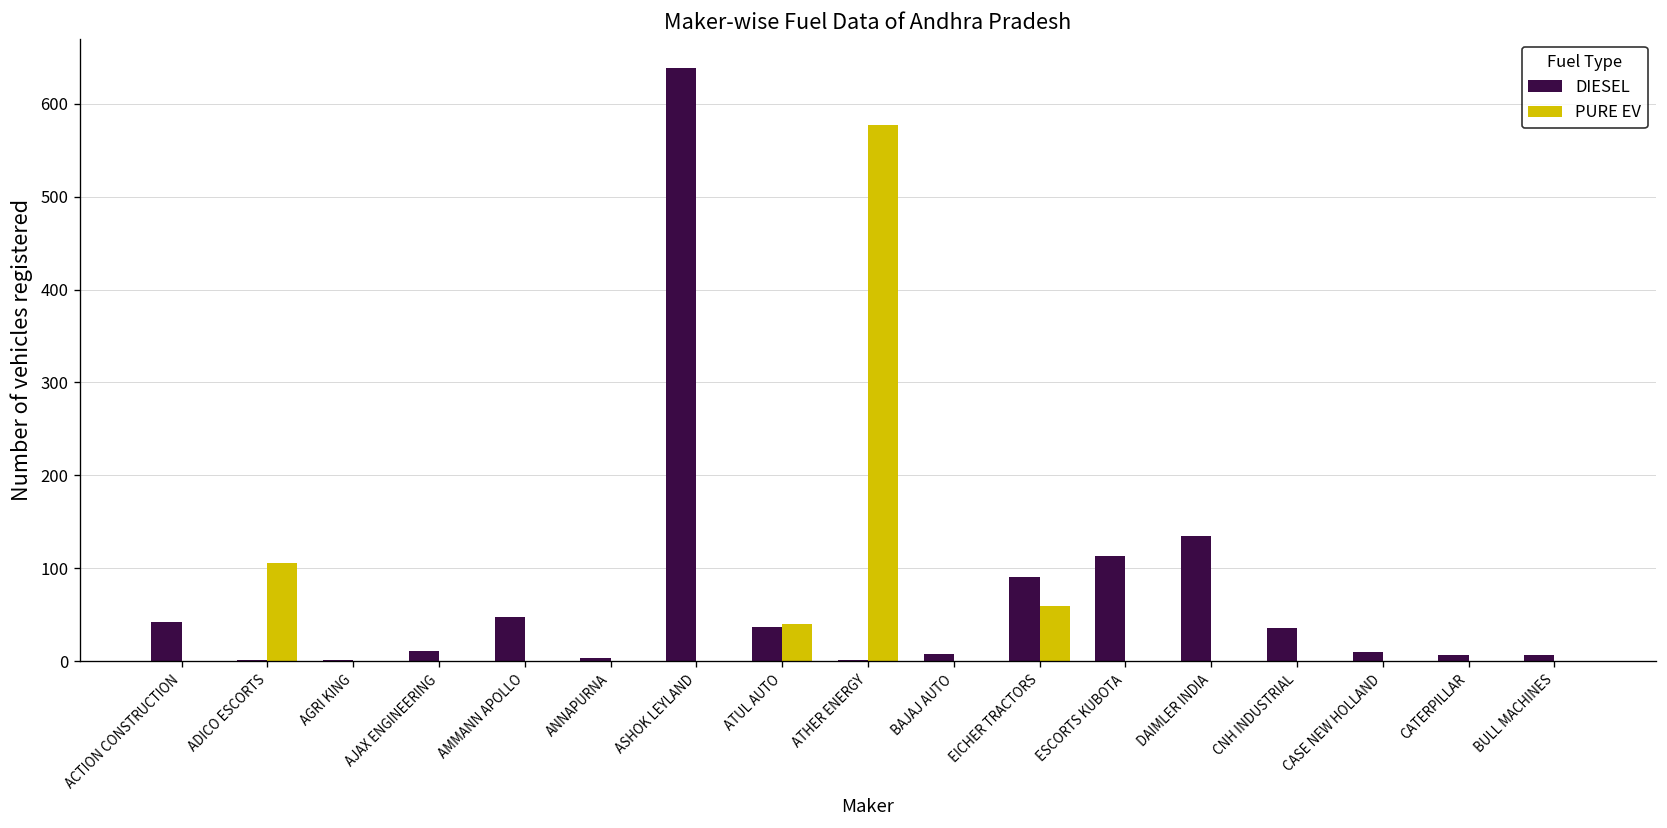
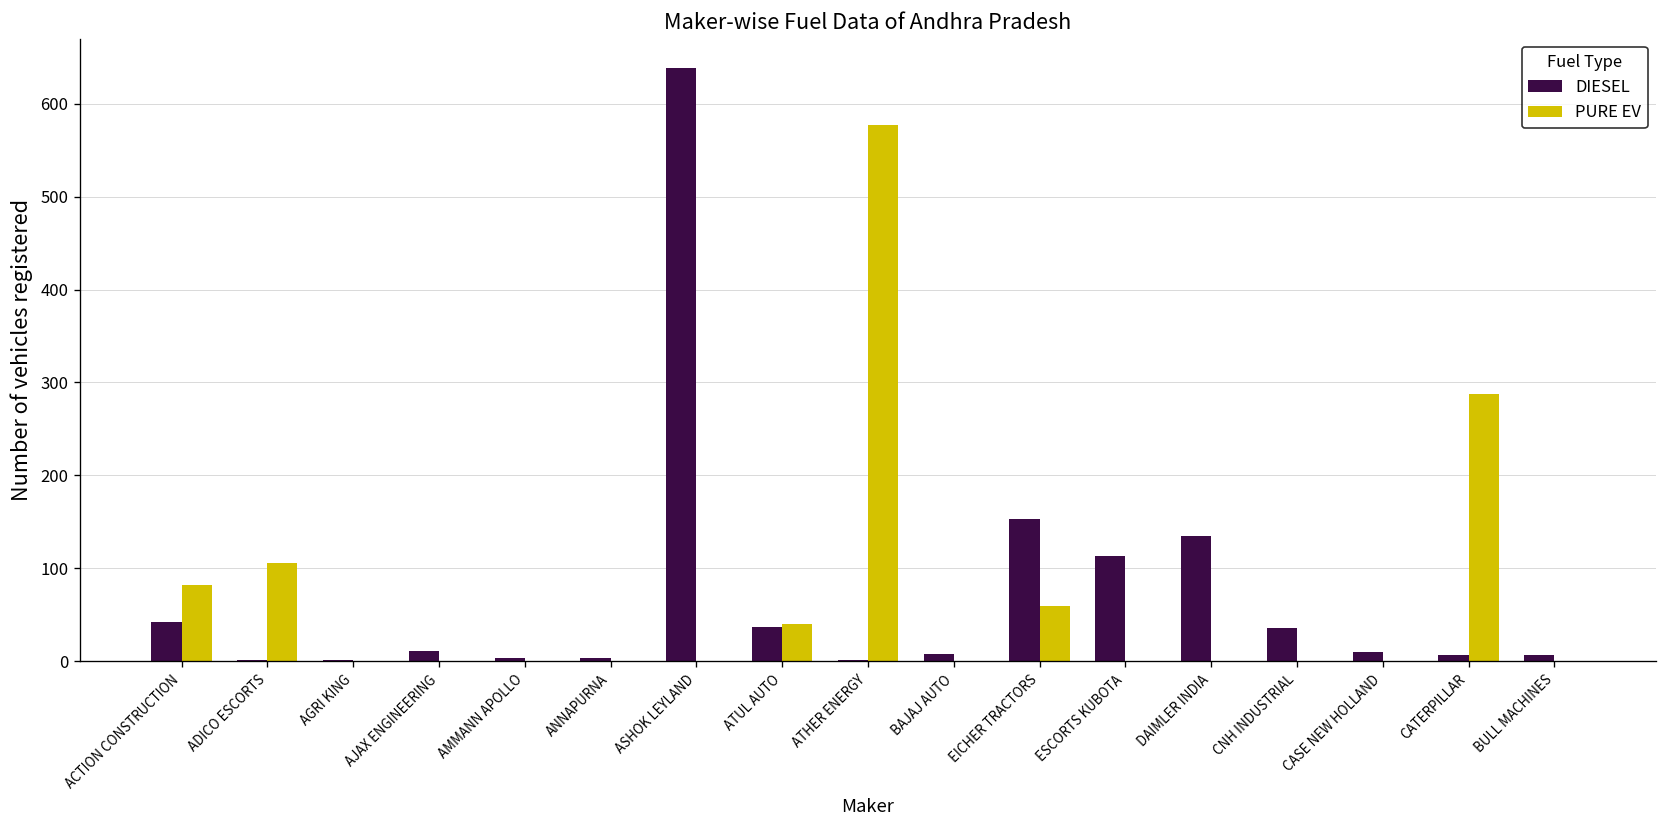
  {
    "DIESEL": {
      "ACTION CONSTRUCTION": 40,
      "AJAX ENGINEERING": 10,
-     "AMMANN APOLLO": 50,
+     "AMMANN APOLLO": 0,
      "ASHOK LEYLAND": 640,
      "ATUL AUTO": 40,
      "BAJAJ AUTO": 10,
-     "EICHER TRACTORS": 90,
+     "EICHER TRACTORS": 150,
      "ESCORTS KUBOTA": 110,
      "DAIMLER INDIA": 140,
      "CNH INDUSTRIAL": 40,
      "CASE NEW HOLLAND": 10,
      "CATERPILLAR": 10,
      "BULL MACHINES": 10
    },
    "PURE EV": {
-     "ACTION CONSTRUCTION": 0,
+     "ACTION CONSTRUCTION": 80,
      "ADICO ESCORTS": 110,
      "AGRI KING": 0,
      "AJAX ENGINEERING": 0,
      "AMMANN APOLLO": 0,
      "ANNAPURNA": 0,
      "ASHOK LEYLAND": 0,
      "ATUL AUTO": 40,
      "ATHER ENERGY": 580,
      "BAJAJ AUTO": 0,
      "EICHER TRACTORS": 60,
      "ESCORTS KUBOTA": 0,
      "DAIMLER INDIA": 0,
      "CNH INDUSTRIAL": 0,
      "CASE NEW HOLLAND": 0,
-     "CATERPILLAR": 0,
+     "CATERPILLAR": 290,
      "BULL MACHINES": 0
    }
  }
